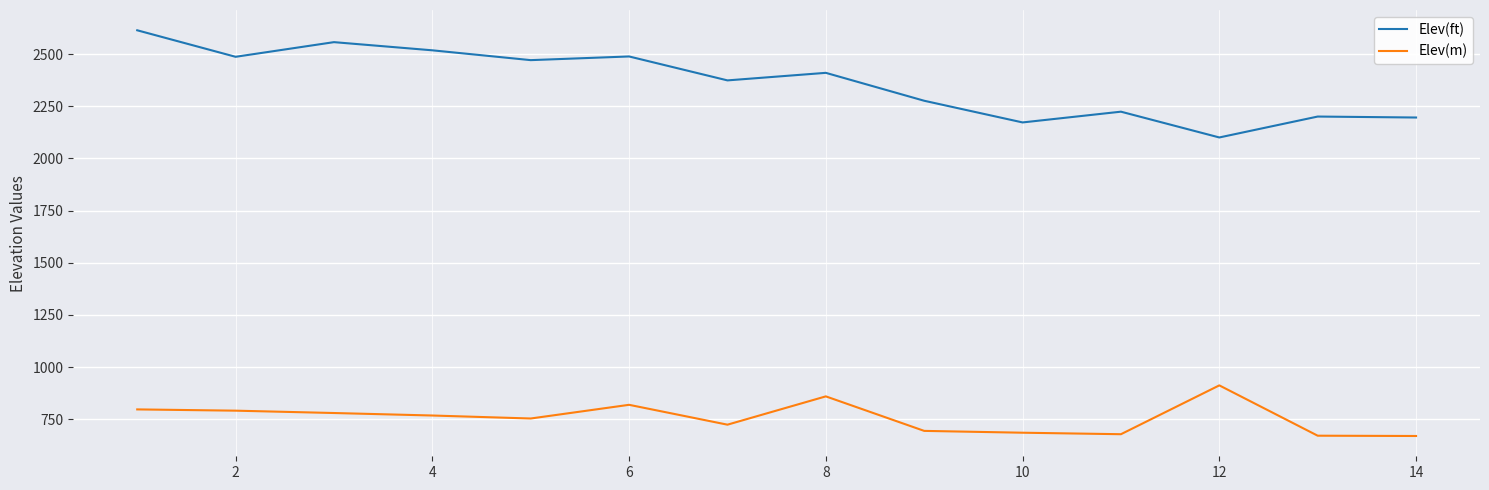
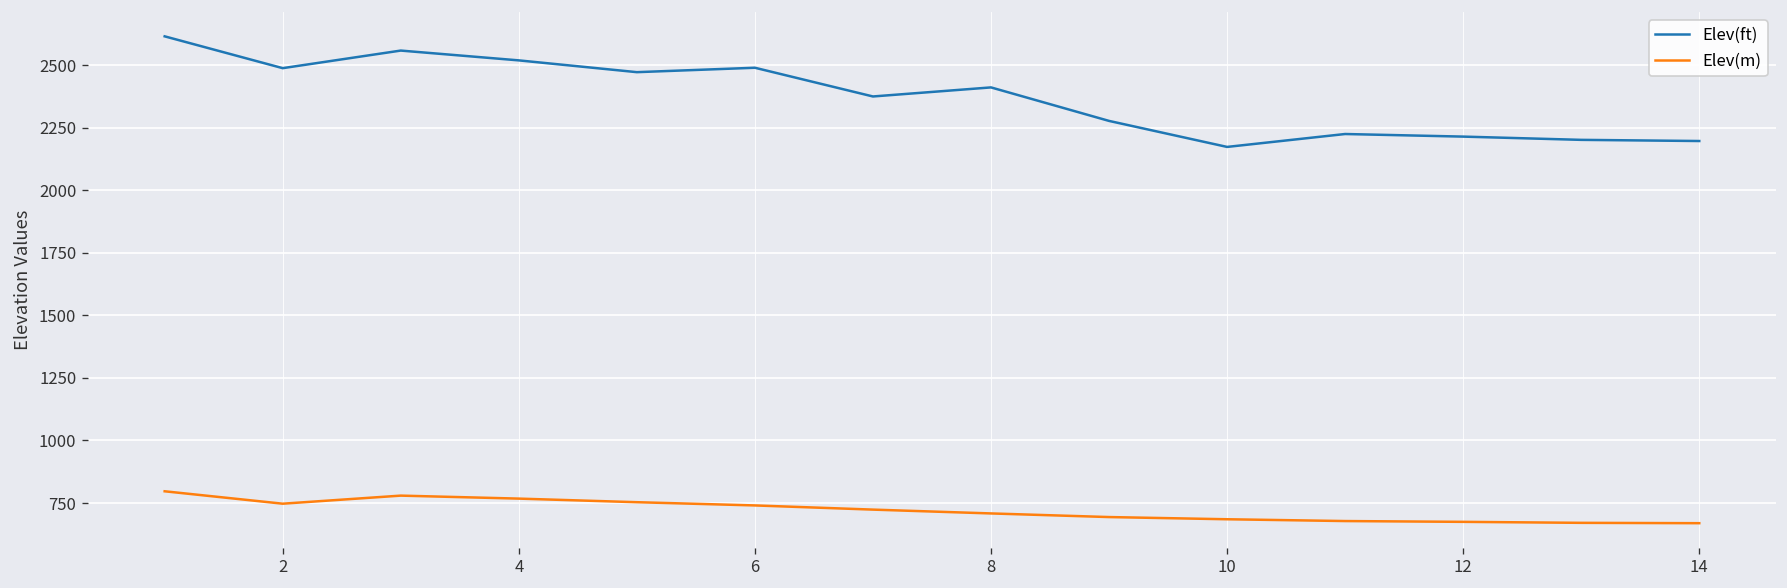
  {
    "Elev(ft)": {
      "2": 2490,
      "4": 2520,
      "6": 2490,
      "8": 2410,
      "10": 2170,
-     "12": 2100,
+     "12": 2210,
      "14": 2200
    },
    "Elev(m)": {
-     "2": 790,
+     "2": 750,
      "4": 770,
-     "6": 820,
-     "8": 860,
+     "6": 740,
+     "8": 710,
      "10": 690,
-     "12": 910,
+     "12": 670,
      "14": 670
    }
  }
